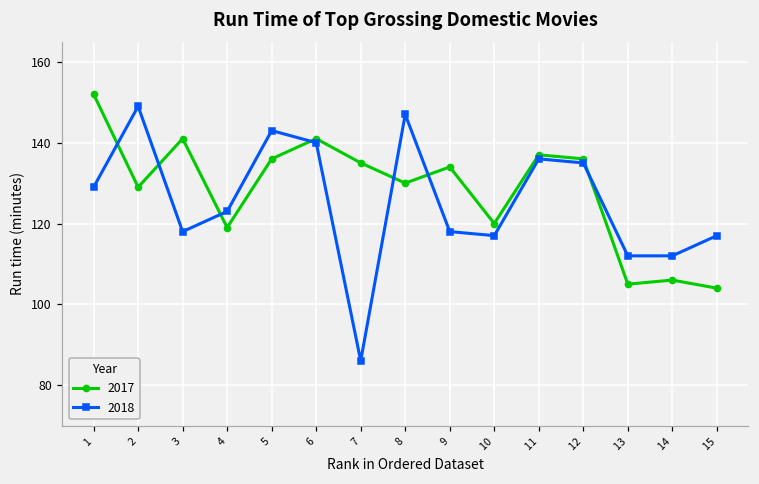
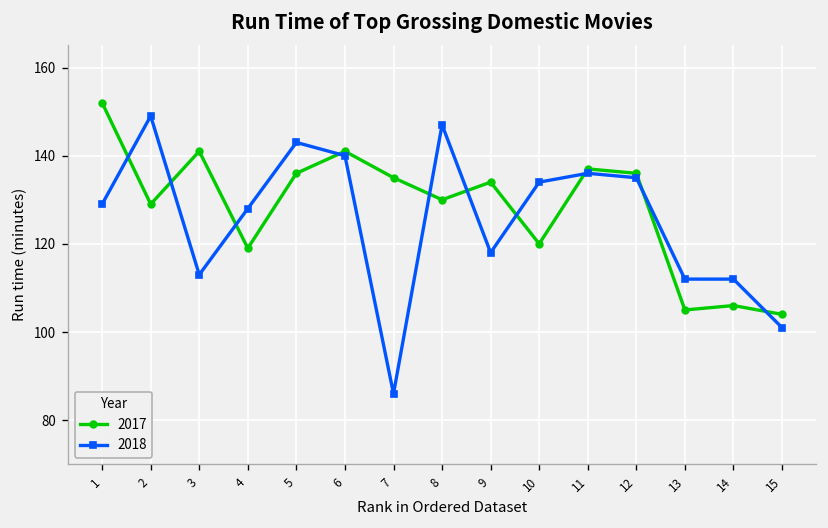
  {
    "2017": {
      "1": 152,
      "2": 129,
      "3": 141,
      "4": 119,
      "5": 136,
      "6": 141,
      "7": 135,
      "8": 130,
      "9": 134,
      "10": 120,
      "11": 137,
      "12": 136,
      "13": 105,
      "14": 106,
      "15": 104
    },
    "2018": {
      "1": 129,
      "2": 149,
-     "3": 118,
-     "4": 123,
+     "3": 113,
+     "4": 128,
      "5": 143,
      "6": 140,
      "7": 86,
      "8": 147,
      "9": 118,
-     "10": 117,
+     "10": 134,
      "11": 136,
      "12": 135,
      "13": 112,
      "14": 112,
-     "15": 117
+     "15": 101
    }
  }
